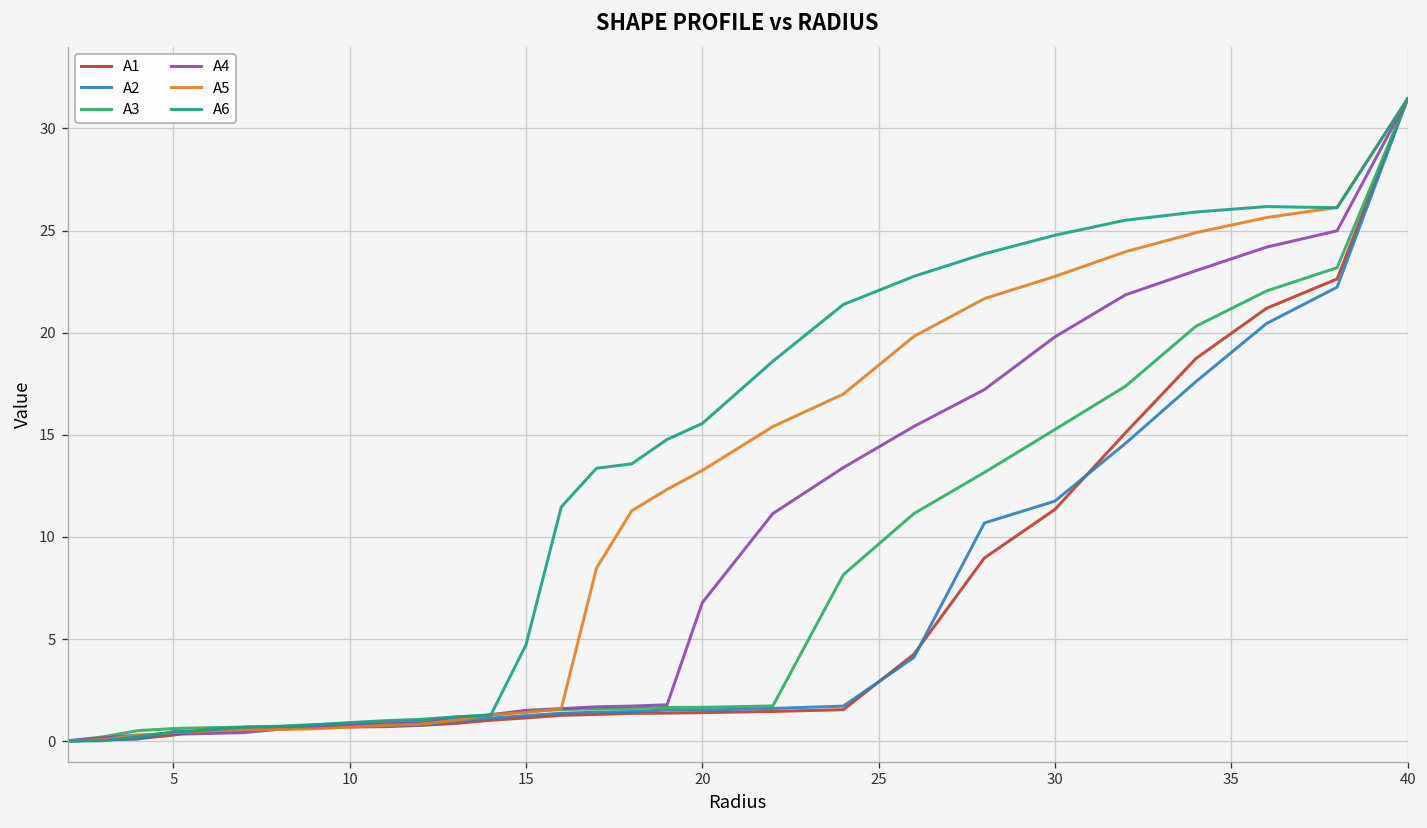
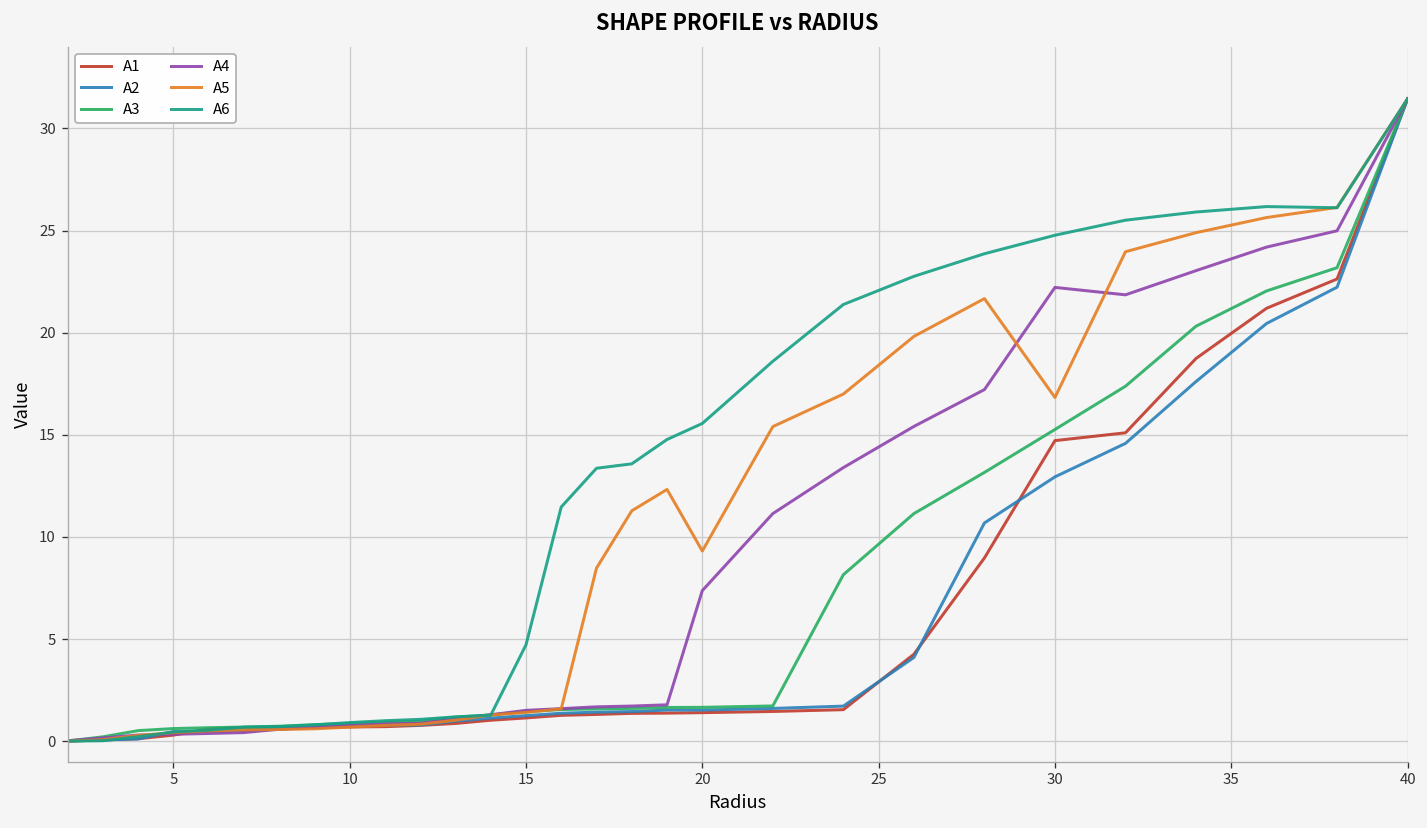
  {
    "A1": {
-     "30": 11.3
+     "30": 14.7
    },
    "A2": {
-     "30": 11.8
+     "30": 12.9
    },
    "A4": {
-     "20": 6.8,
-     "30": 19.8
+     "20": 7.4,
+     "30": 22.2
    },
    "A5": {
-     "20": 13.3,
-     "30": 22.8
+     "20": 9.3,
+     "30": 16.8
    }
  }
